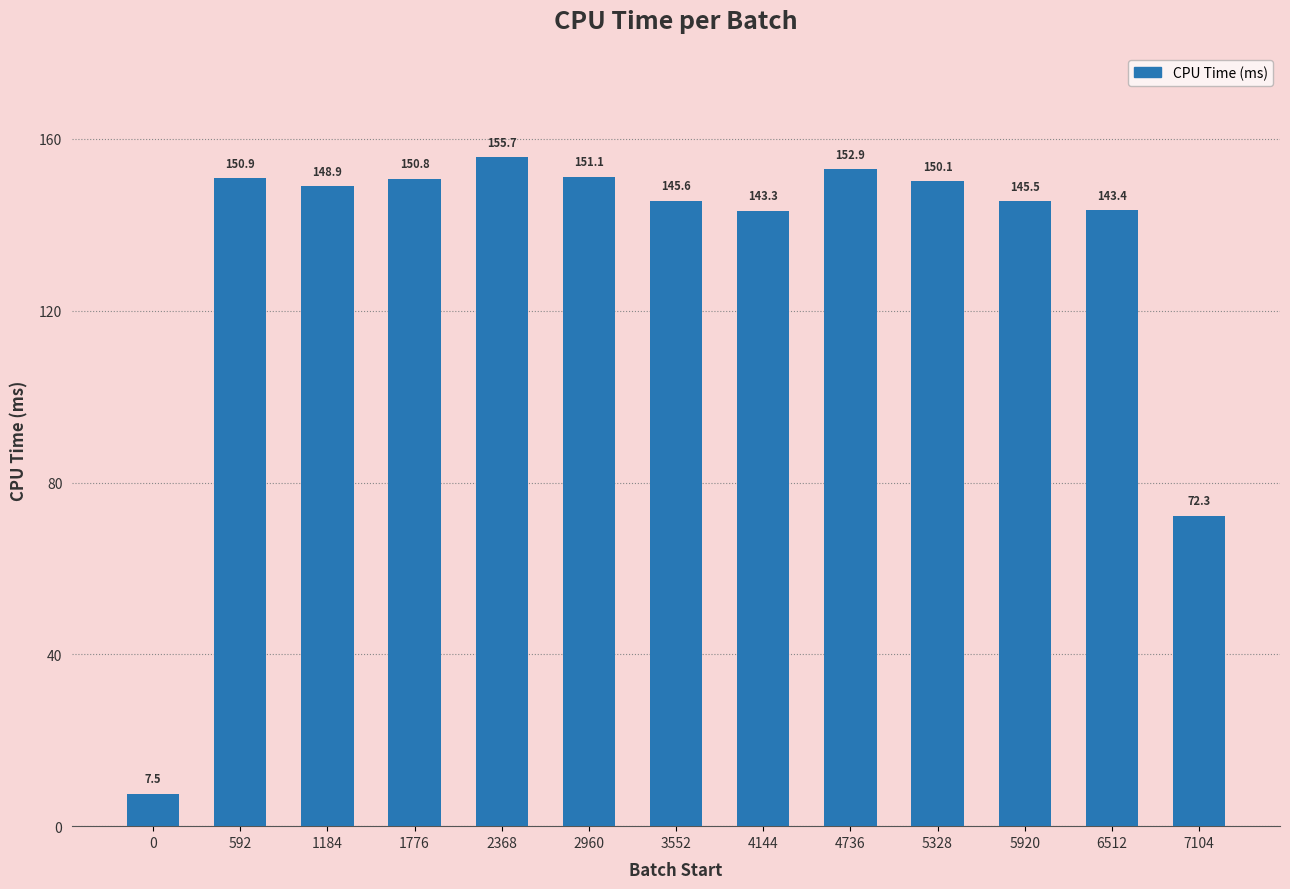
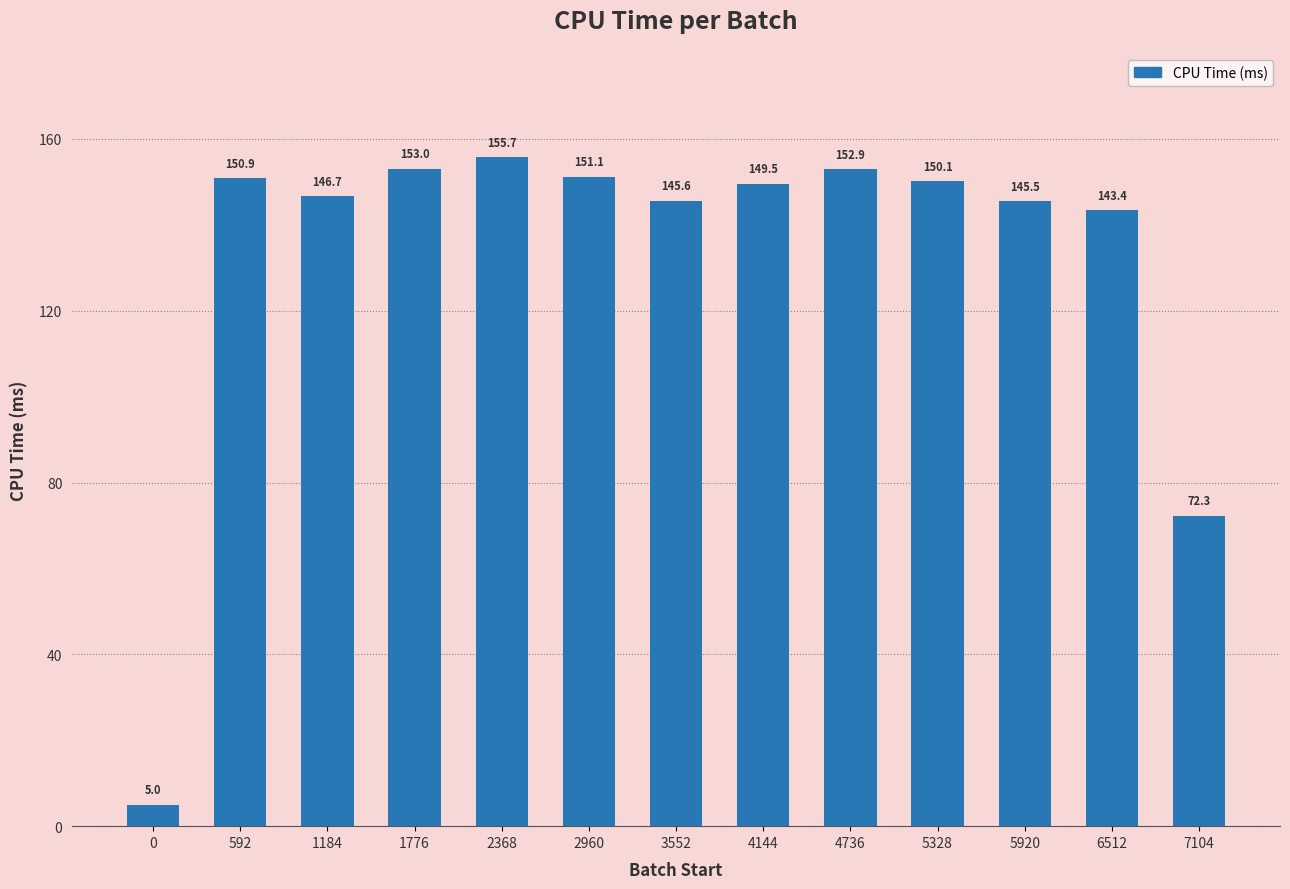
  {
-   "0": 7.5,
+   "0": 5.0,
    "592": 150.9,
-   "1184": 148.9,
-   "1776": 150.8,
+   "1184": 146.7,
+   "1776": 153.0,
    "2368": 155.7,
    "2960": 151.1,
    "3552": 145.6,
-   "4144": 143.3,
+   "4144": 149.5,
    "4736": 152.9,
    "5328": 150.1,
    "5920": 145.5,
    "6512": 143.4,
    "7104": 72.3
  }
